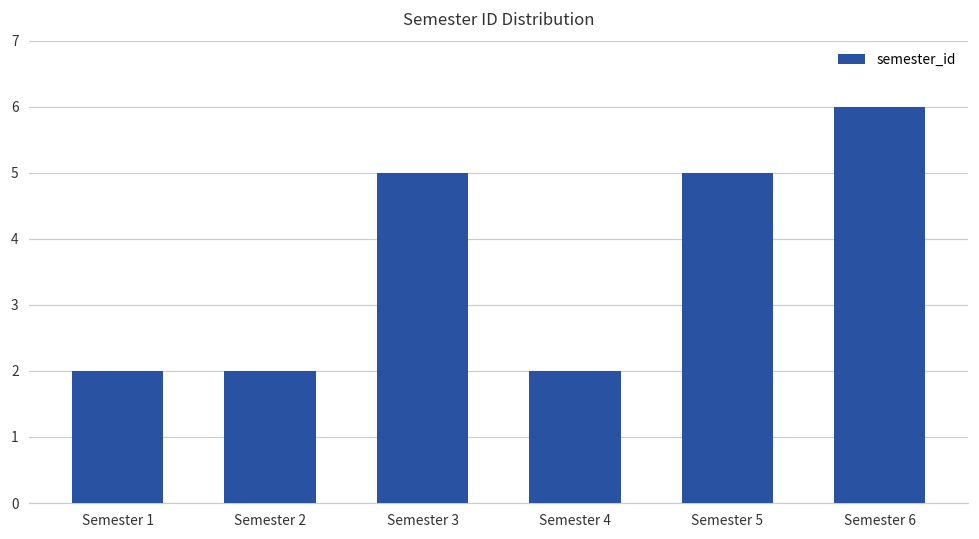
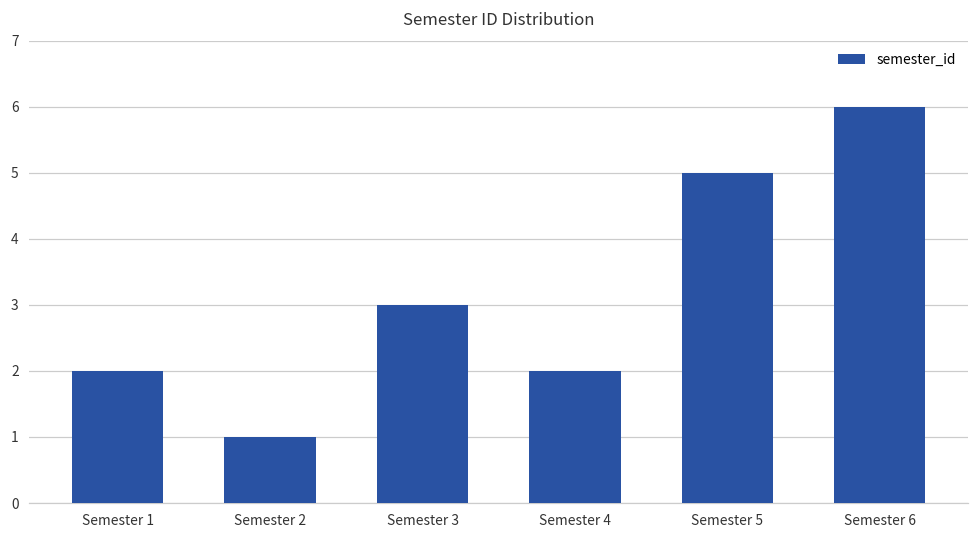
  {
    "Semester 1": 2,
-   "Semester 2": 2,
-   "Semester 3": 5,
+   "Semester 2": 1,
+   "Semester 3": 3,
    "Semester 4": 2,
    "Semester 5": 5,
    "Semester 6": 6
  }
